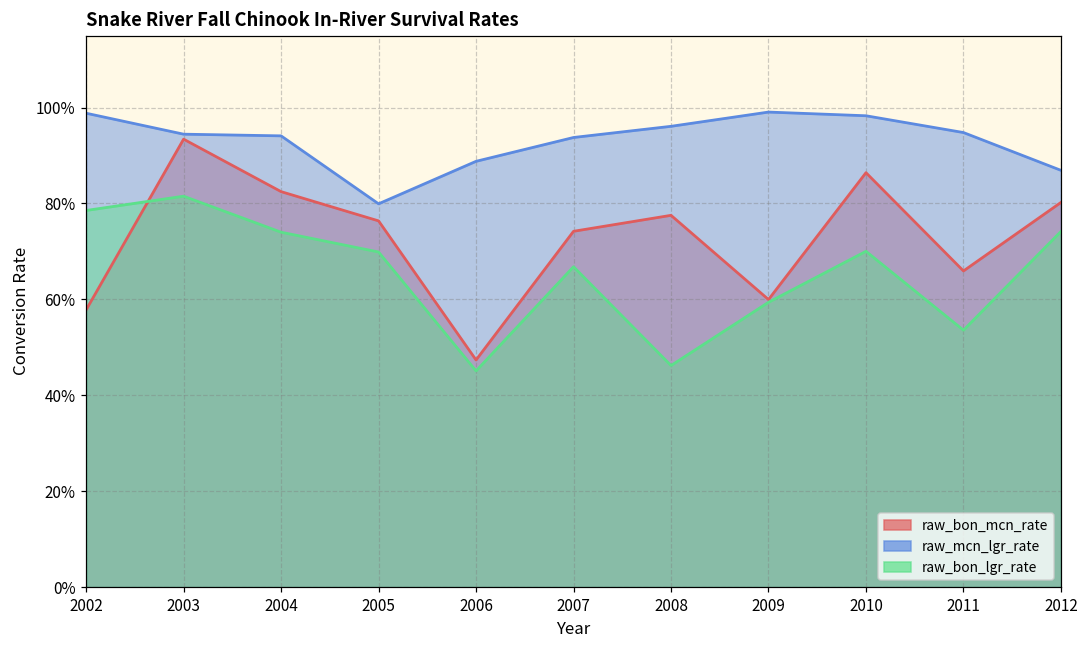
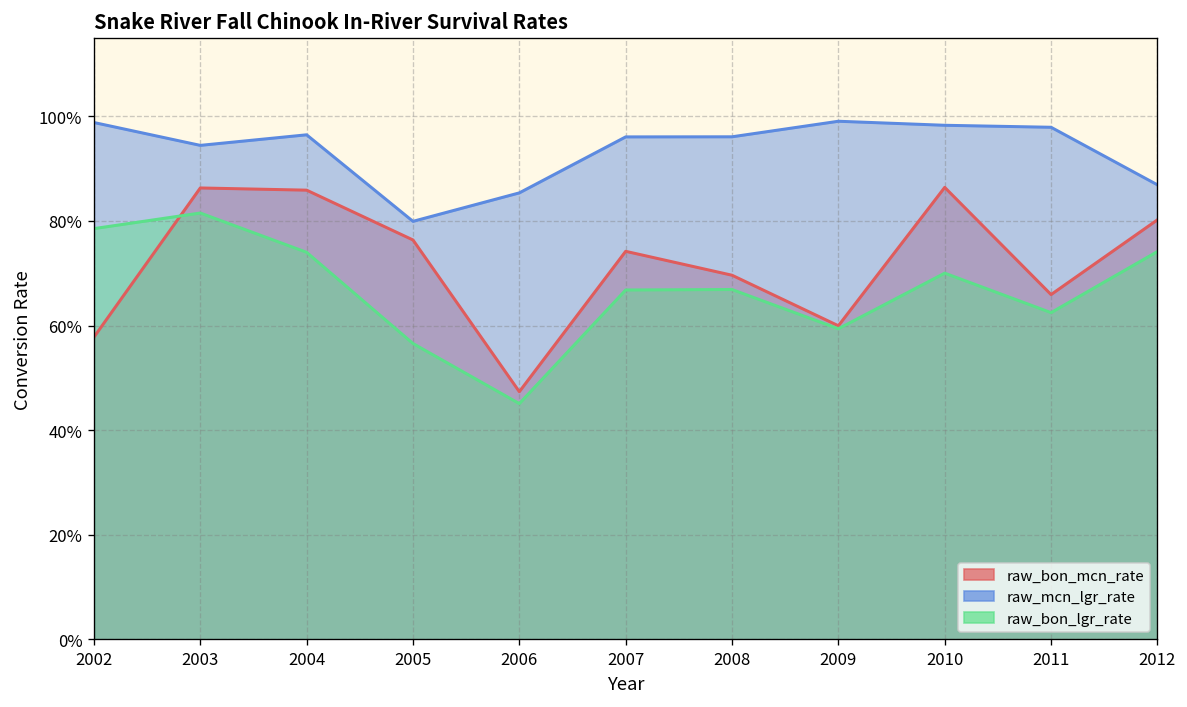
  {
    "raw_bon_mcn_rate": {
      "2002": "58%",
-     "2003": "93%",
-     "2004": "82%",
+     "2003": "86%",
+     "2004": "86%",
      "2005": "76%",
      "2006": "47%",
      "2007": "74%",
-     "2008": "78%",
+     "2008": "70%",
      "2010": "86%",
      "2011": "66%",
      "2012": "80%"
    },
    "raw_mcn_lgr_rate": {
      "2002": "99%",
      "2003": "94%",
-     "2004": "94%",
+     "2004": "96%",
      "2005": "80%",
-     "2006": "89%",
-     "2007": "94%",
+     "2006": "85%",
+     "2007": "96%",
      "2008": "96%",
      "2009": "99%",
      "2010": "98%",
-     "2011": "95%",
+     "2011": "98%",
      "2012": "87%"
    },
    "raw_bon_lgr_rate": {
      "2002": "79%",
      "2003": "82%",
      "2004": "74%",
-     "2005": "70%",
+     "2005": "57%",
      "2006": "45%",
      "2007": "67%",
-     "2008": "46%",
+     "2008": "67%",
      "2010": "70%",
-     "2011": "54%",
+     "2011": "62%",
      "2012": "74%"
    }
  }
